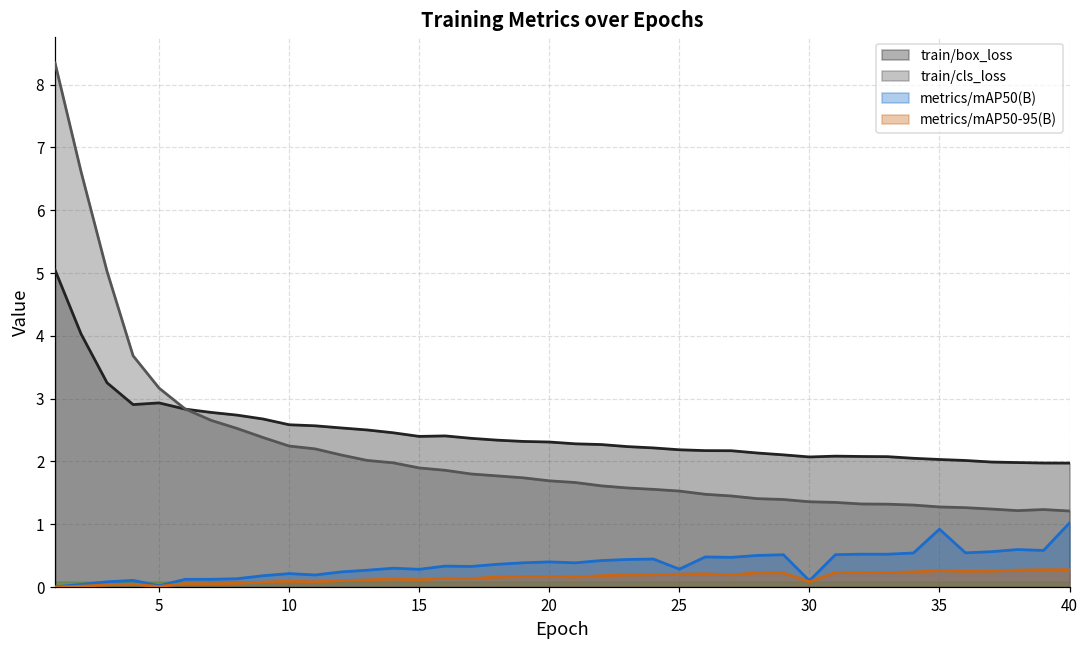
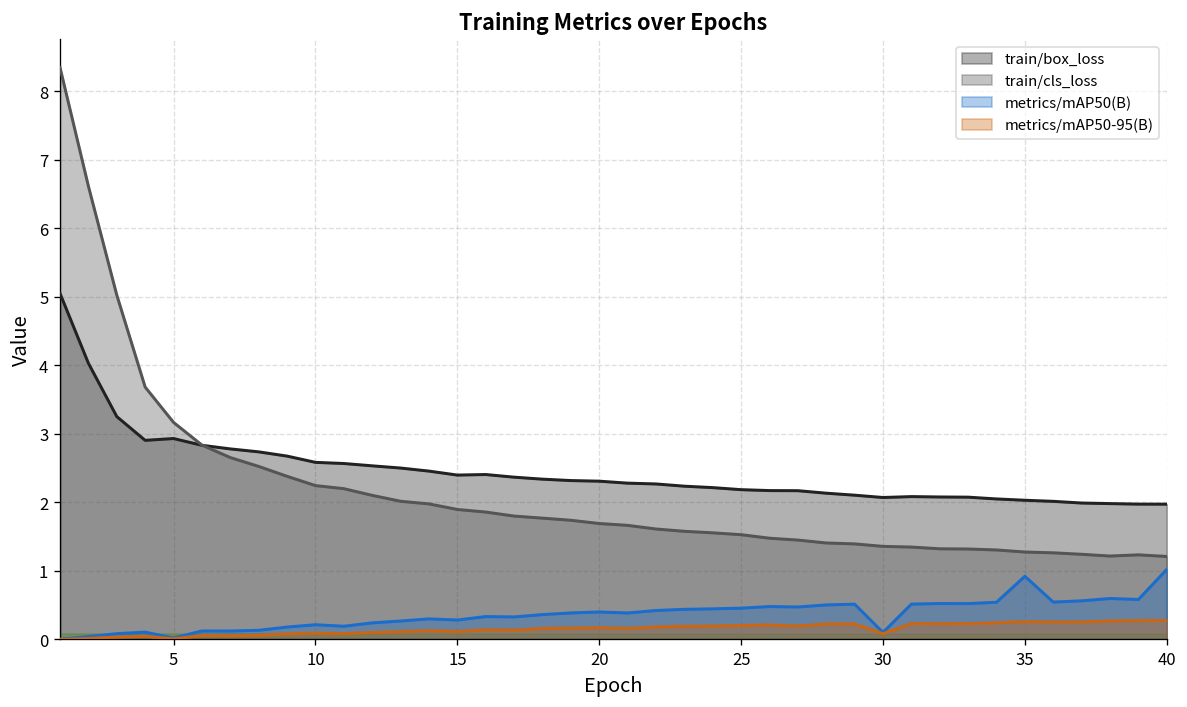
  {
    "metrics/mAP50(B)": {
      "10": 0.2,
      "15": 0.3,
      "20": 0.4,
-     "25": 0.3,
+     "25": 0.5,
      "35": 0.9,
      "40": 1.0
    },
    "metrics/mAP50-95(B)": {
      "10": 0.1,
      "15": 0.1,
      "20": 0.2,
      "25": 0.2,
      "35": 0.3,
      "40": 0.3
    }
  }
